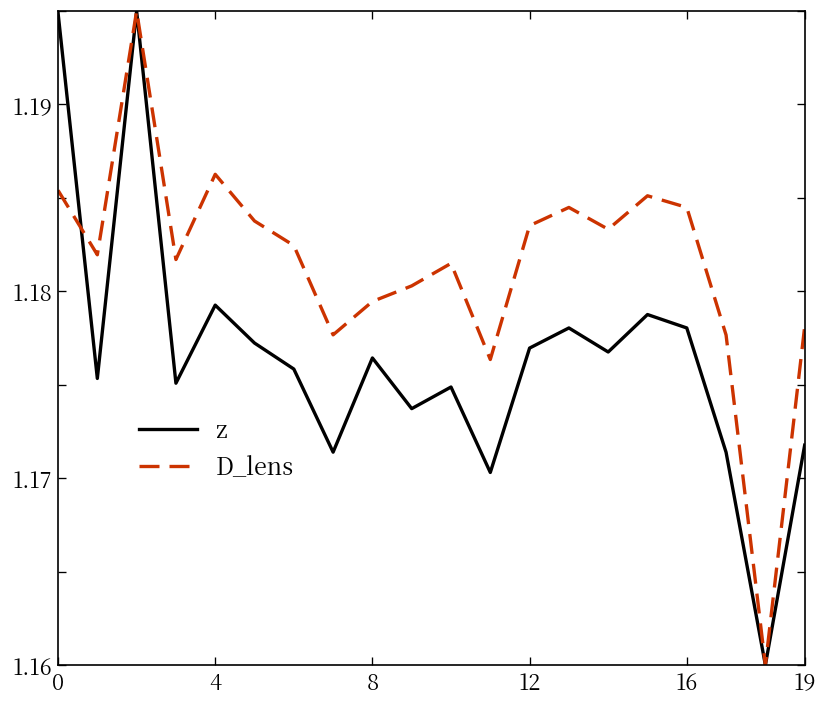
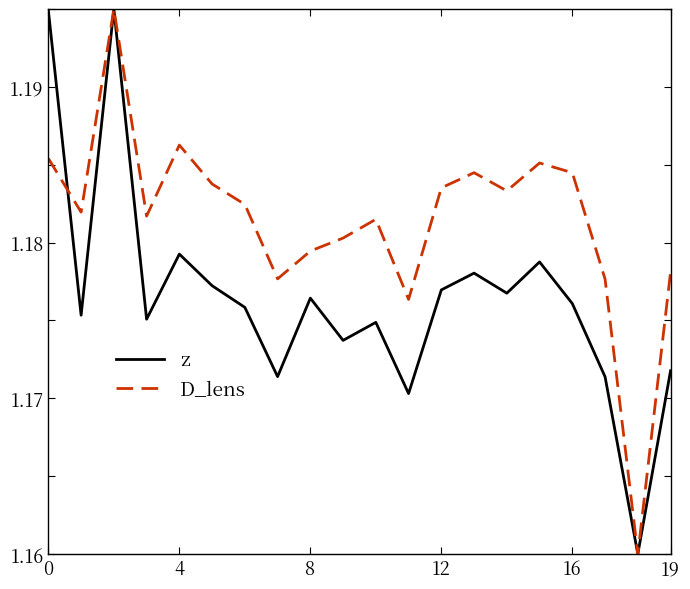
  {
    "z": {
      "0": 1.1949,
      "4": 1.1793,
      "8": 1.1764,
      "12": 1.1770,
-     "16": 1.1780,
+     "16": 1.1761,
      "19": 1.1718
    },
    "D_lens": {
      "0": 1.1854,
      "4": 1.1863,
      "8": 1.1795,
      "12": 1.1835,
      "16": 1.1845,
      "19": 1.1781
    }
  }
